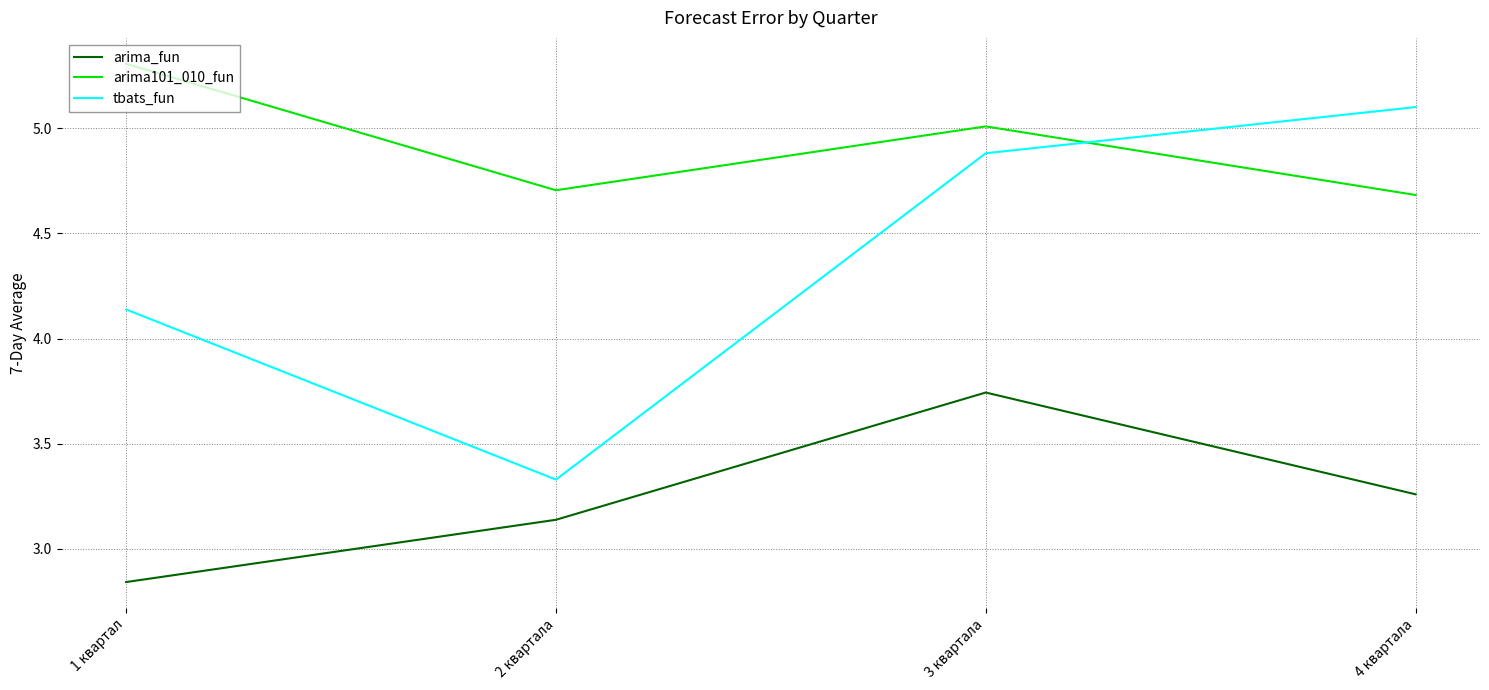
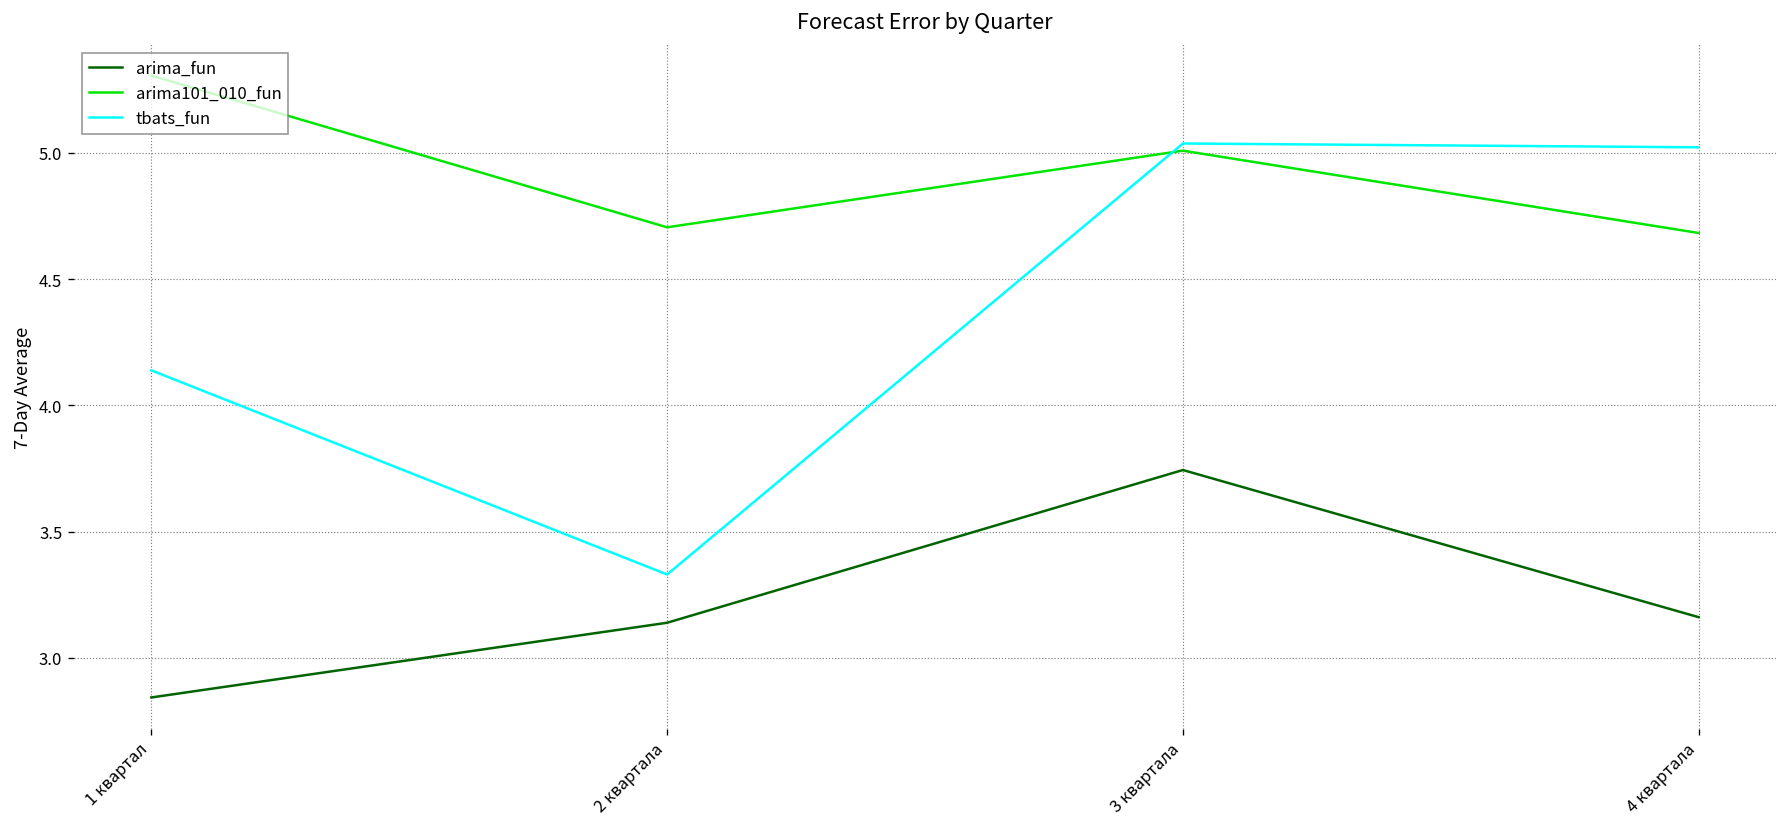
  {
    "arima_fun": {
      "1 квартал": 2.84,
      "2 квартала": 3.14,
      "3 квартала": 3.74,
-     "4 квартала": 3.26
+     "4 квартала": 3.16
    },
    "arima101_010_fun": {
      "2 квартала": 4.71,
      "3 квартала": 5.01,
      "4 квартала": 4.68
    },
    "tbats_fun": {
      "1 квартал": 4.14,
      "2 квартала": 3.33,
-     "3 квартала": 4.88,
-     "4 квартала": 5.10
+     "3 квартала": 5.04,
+     "4 квартала": 5.02
    }
  }
